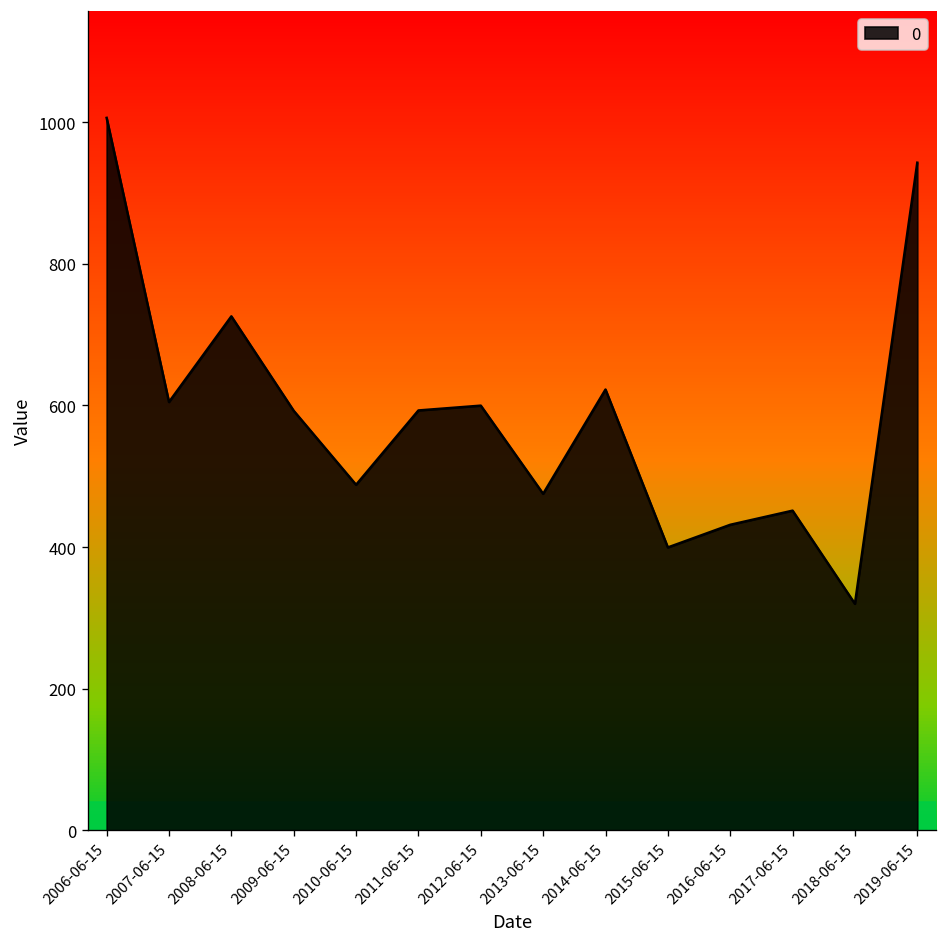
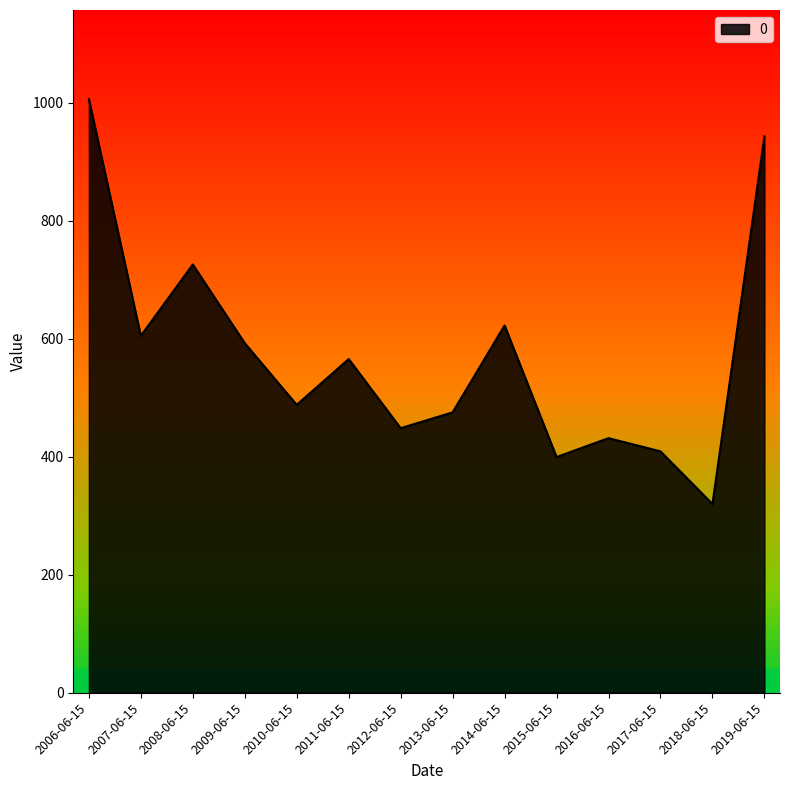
  {
    "2006-06-15": 1010,
    "2007-06-15": 600,
    "2008-06-15": 730,
    "2009-06-15": 590,
    "2010-06-15": 490,
-   "2011-06-15": 590,
-   "2012-06-15": 600,
+   "2011-06-15": 570,
+   "2012-06-15": 450,
    "2013-06-15": 480,
    "2014-06-15": 620,
    "2015-06-15": 400,
    "2016-06-15": 430,
-   "2017-06-15": 450,
+   "2017-06-15": 410,
    "2018-06-15": 320,
    "2019-06-15": 940
  }
